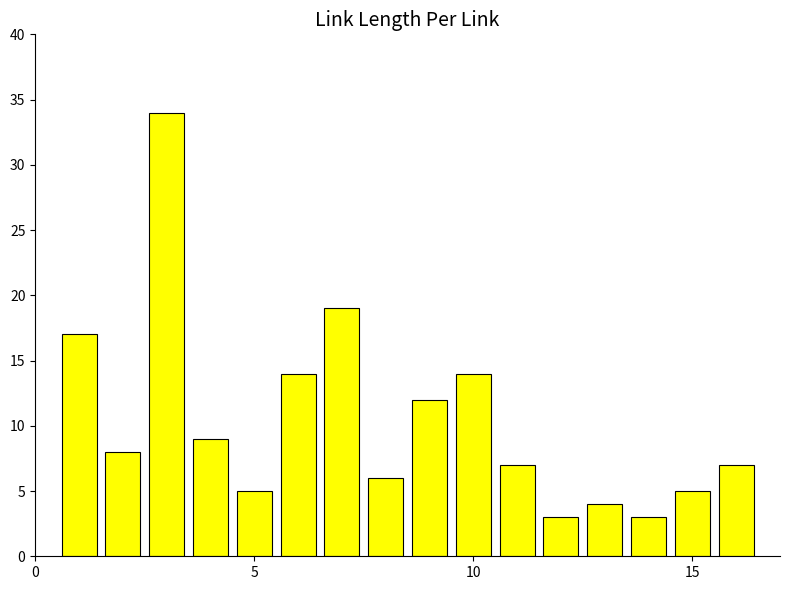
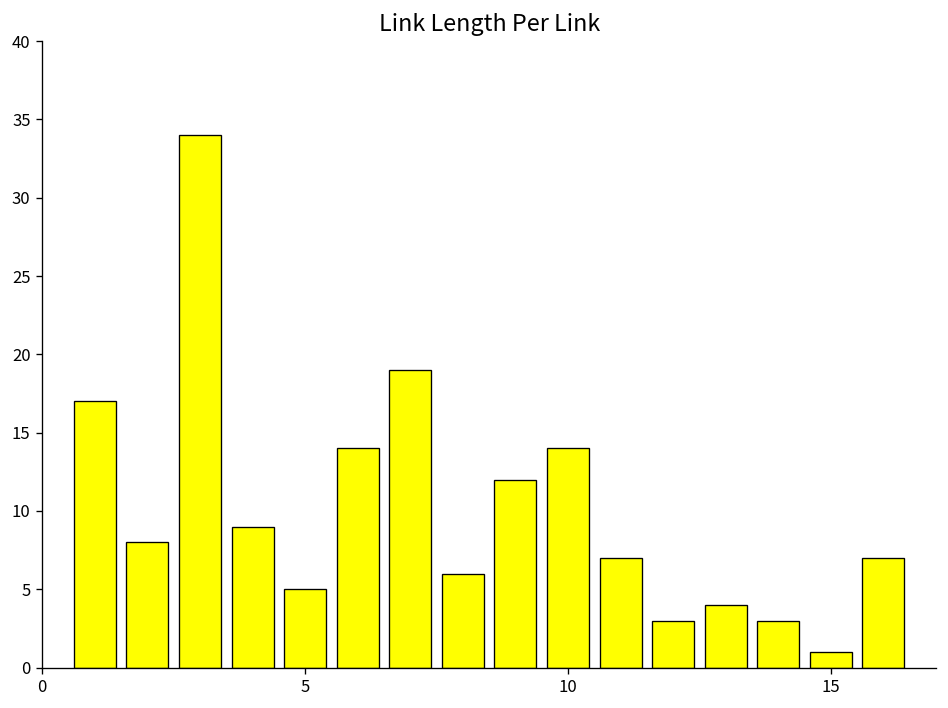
  {
    "5": 5,
    "10": 14,
-   "15": 5
+   "15": 1
  }
